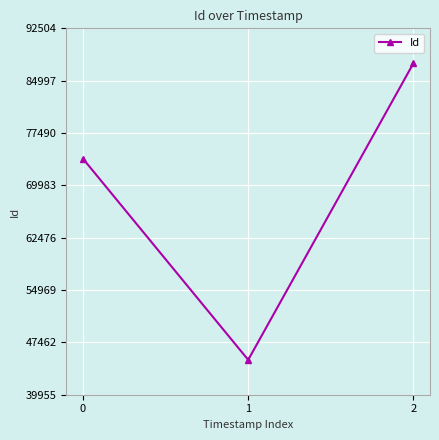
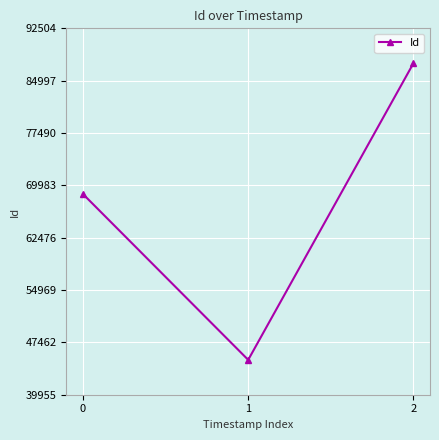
  {
-   "0": 74000,
+   "0": 69000,
    "1": 45000,
    "2": 88000
  }
